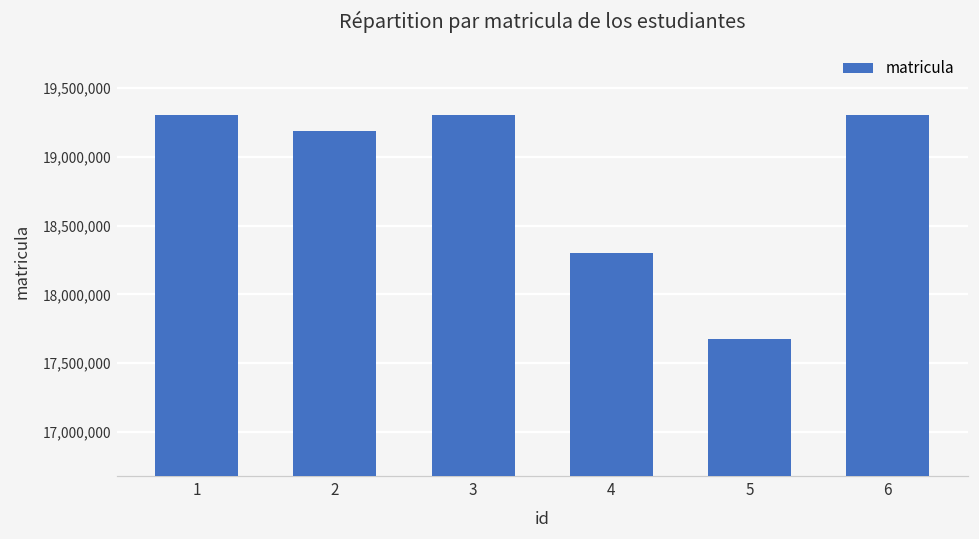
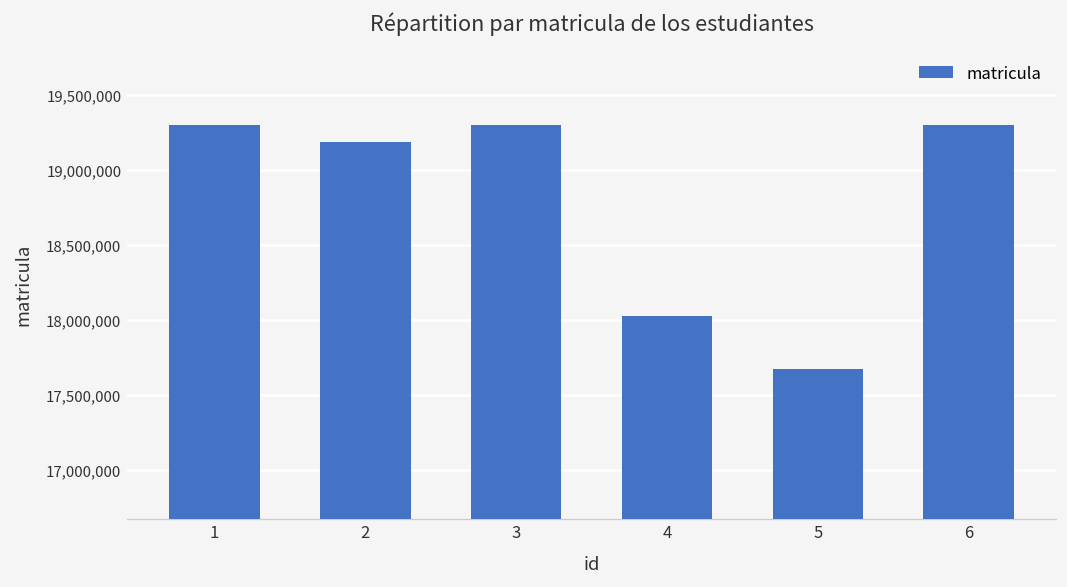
  {
    "1": "19,300,000",
    "2": "19,190,000",
    "3": "19,300,000",
-   "4": "18,300,000",
+   "4": "18,030,000",
    "5": "17,680,000",
    "6": "19,300,000"
  }
